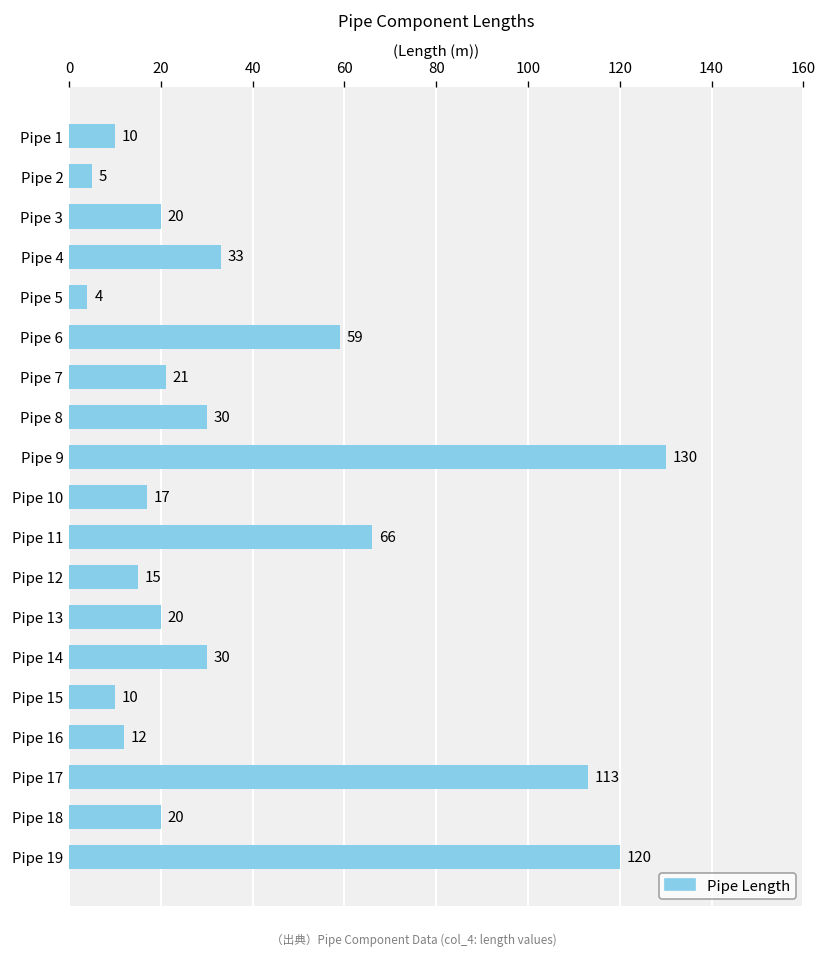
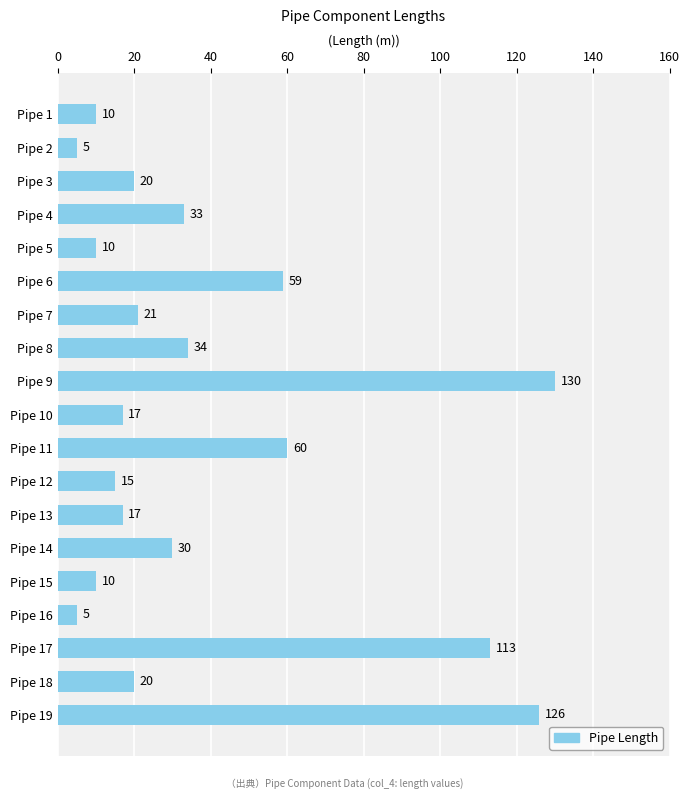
  {
    "Pipe 1": 10,
    "Pipe 2": 5,
    "Pipe 3": 20,
    "Pipe 4": 33,
-   "Pipe 5": 4,
+   "Pipe 5": 10,
    "Pipe 6": 59,
    "Pipe 7": 21,
-   "Pipe 8": 30,
+   "Pipe 8": 34,
    "Pipe 9": 130,
    "Pipe 10": 17,
-   "Pipe 11": 66,
+   "Pipe 11": 60,
    "Pipe 12": 15,
-   "Pipe 13": 20,
+   "Pipe 13": 17,
    "Pipe 14": 30,
    "Pipe 15": 10,
-   "Pipe 16": 12,
+   "Pipe 16": 5,
    "Pipe 17": 113,
    "Pipe 18": 20,
-   "Pipe 19": 120
+   "Pipe 19": 126
  }
